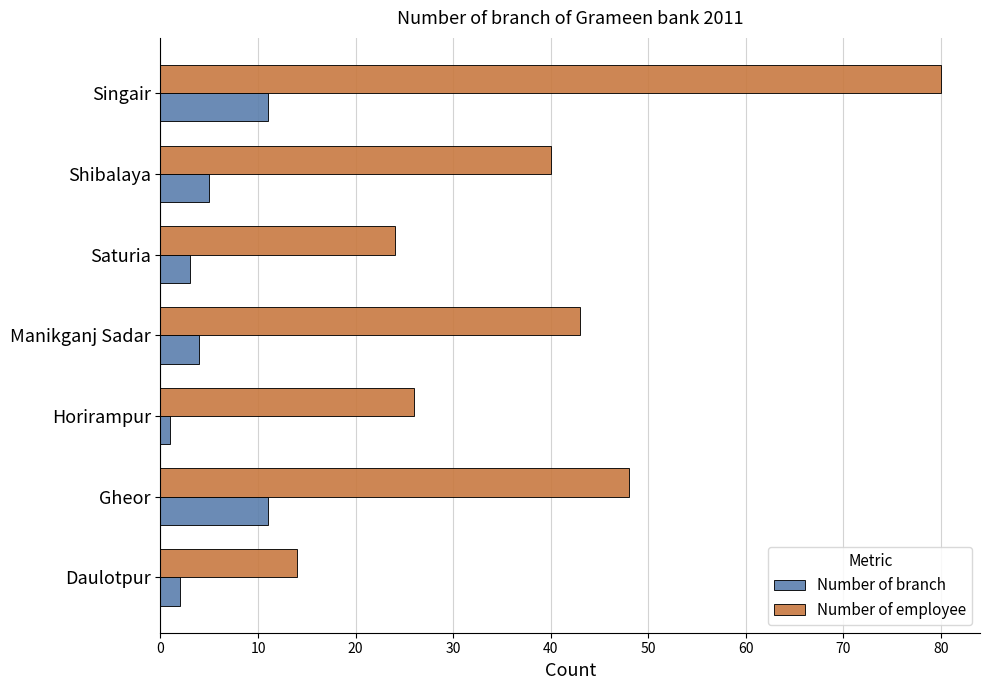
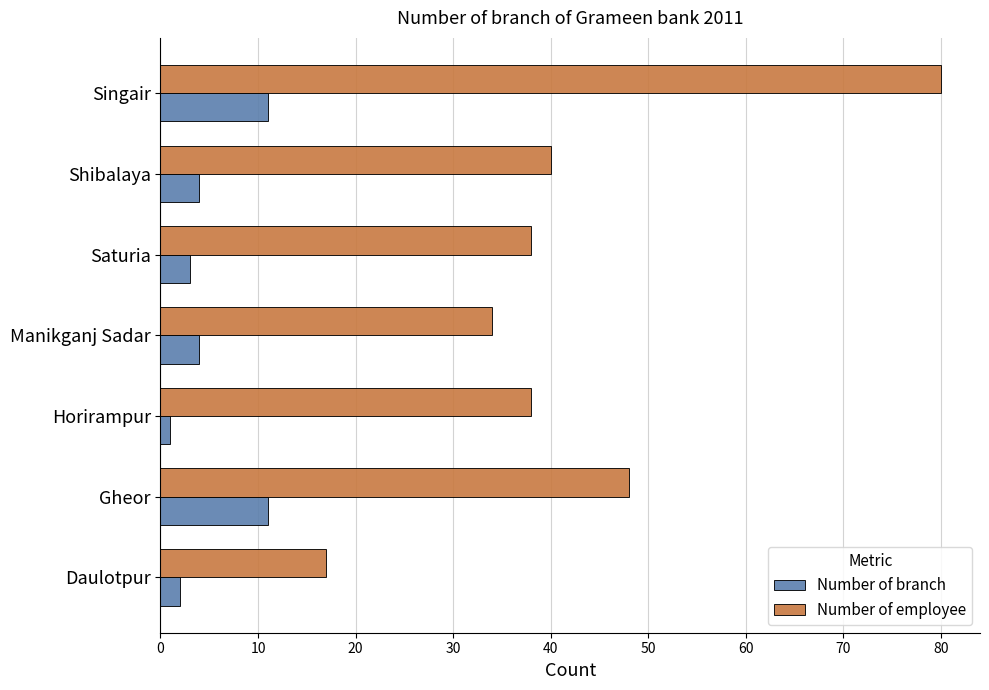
  {
    "Number of branch": {
      "Singair": 11,
-     "Shibalaya": 5,
+     "Shibalaya": 4,
      "Saturia": 3,
      "Manikganj Sadar": 4,
      "Horirampur": 1,
      "Gheor": 11,
      "Daulotpur": 2
    },
    "Number of employee": {
      "Singair": 80,
      "Shibalaya": 40,
-     "Saturia": 24,
-     "Manikganj Sadar": 43,
-     "Horirampur": 26,
+     "Saturia": 38,
+     "Manikganj Sadar": 34,
+     "Horirampur": 38,
      "Gheor": 48,
-     "Daulotpur": 14
+     "Daulotpur": 17
    }
  }
